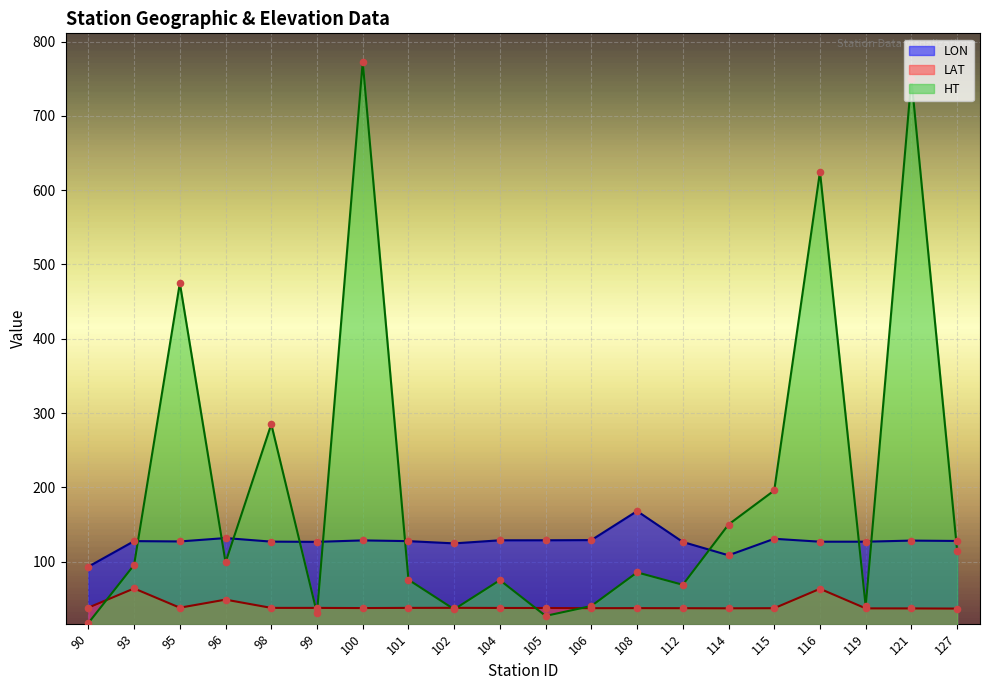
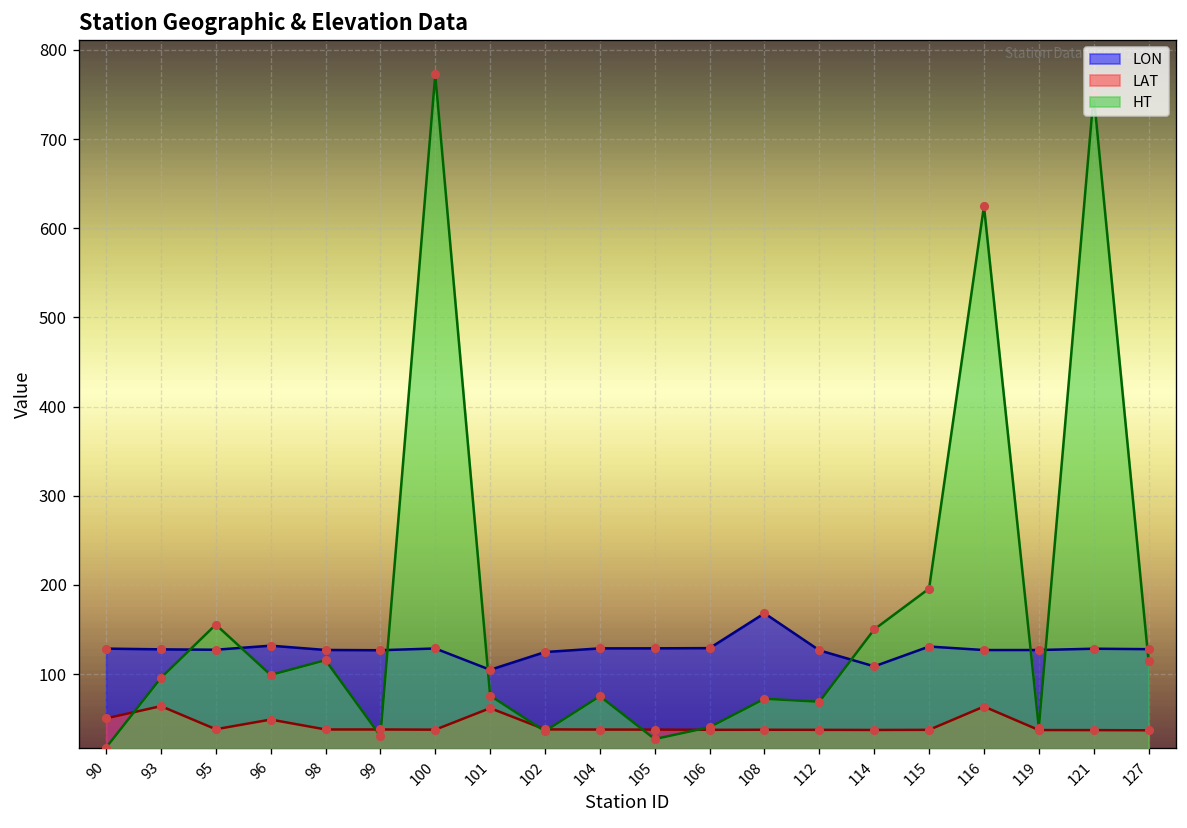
  {
    "LON": {
-     "90": 90,
+     "90": 130,
      "93": 130,
      "95": 130,
      "96": 130,
      "98": 130,
      "99": 130,
      "100": 130,
-     "101": 130,
+     "101": 100,
      "102": 120,
      "104": 130,
      "105": 130,
      "106": 130,
      "108": 170,
      "112": 130,
      "114": 110,
      "115": 130,
      "116": 130,
      "119": 130,
      "121": 130,
      "127": 130
    },
    "LAT": {
-     "90": 40,
+     "90": 50,
      "93": 60,
      "95": 40,
      "96": 50,
      "98": 40,
      "99": 40,
      "100": 40,
-     "101": 40,
+     "101": 60,
      "104": 40,
      "105": 40,
      "108": 40,
      "112": 40,
      "114": 40,
      "115": 40,
      "116": 60,
      "121": 40,
      "127": 40
    },
    "HT": {
      "90": 20,
      "93": 100,
-     "95": 470,
+     "95": 160,
      "96": 100,
-     "98": 290,
+     "98": 120,
      "99": 30,
      "100": 770,
      "101": 80,
      "104": 80,
      "105": 30,
-     "108": 90,
+     "108": 70,
      "112": 70,
      "114": 150,
      "115": 200,
      "116": 620,
      "127": 110
    }
  }
